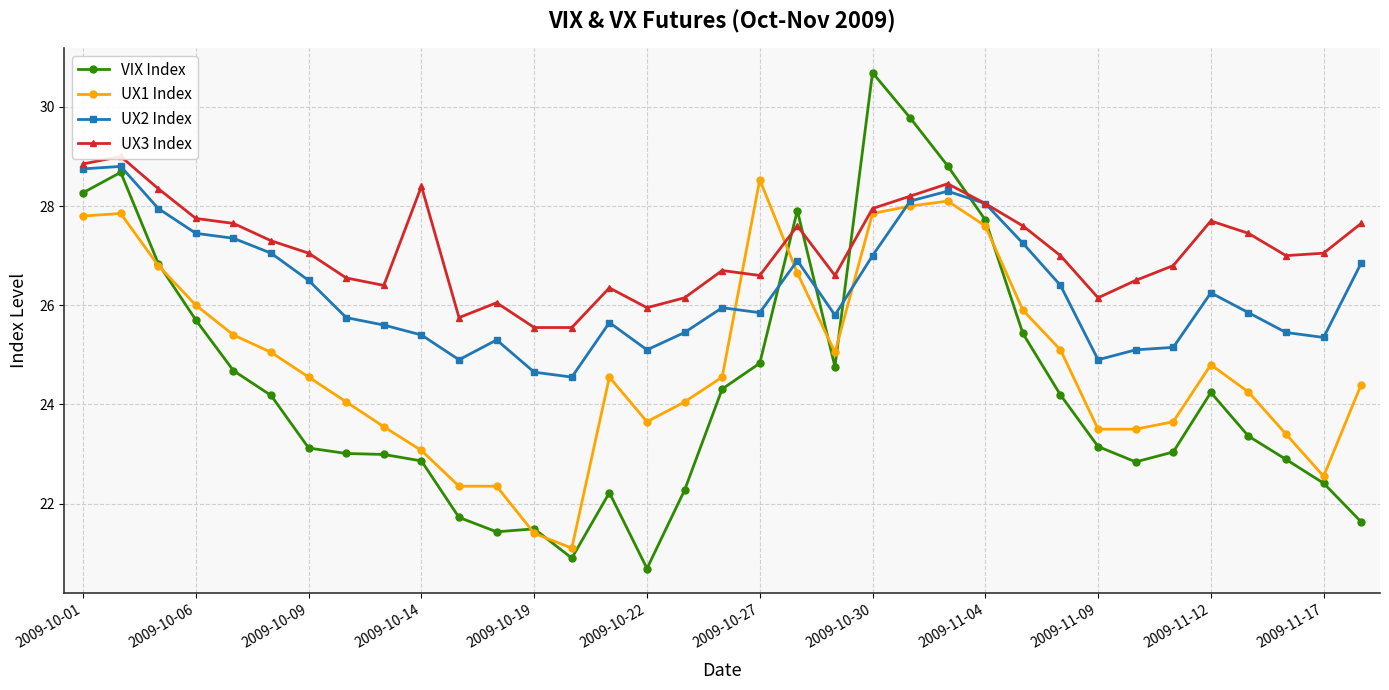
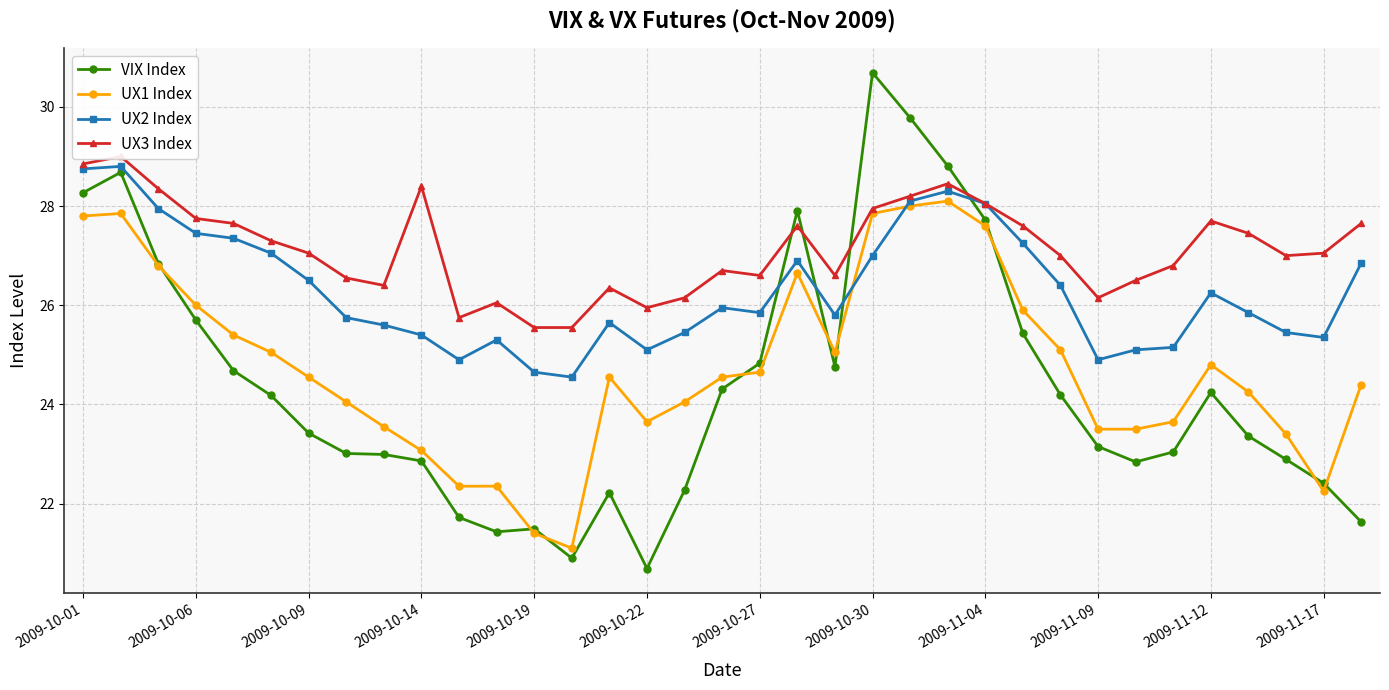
  {
    "VIX Index": {
      "2009-10-01": 28.3,
      "2009-10-06": 25.7,
-     "2009-10-09": 23.1,
+     "2009-10-09": 23.4,
      "2009-10-14": 22.9,
      "2009-10-19": 21.5,
      "2009-10-22": 20.7,
      "2009-10-27": 24.8,
      "2009-10-30": 30.7,
      "2009-11-04": 27.7,
      "2009-11-09": 23.2,
      "2009-11-12": 24.2,
      "2009-11-17": 22.4
    },
    "UX1 Index": {
      "2009-10-01": 27.8,
      "2009-10-06": 26.0,
      "2009-10-09": 24.6,
      "2009-10-14": 23.1,
      "2009-10-19": 21.4,
      "2009-10-22": 23.7,
-     "2009-10-27": 28.5,
+     "2009-10-27": 24.7,
      "2009-10-30": 27.9,
      "2009-11-04": 27.6,
      "2009-11-09": 23.5,
      "2009-11-12": 24.8,
-     "2009-11-17": 22.6
+     "2009-11-17": 22.3
    },
    "UX2 Index": {
      "2009-10-01": 28.8,
      "2009-10-06": 27.5,
      "2009-10-09": 26.5,
      "2009-10-14": 25.4,
      "2009-10-19": 24.7,
      "2009-10-22": 25.1,
      "2009-10-27": 25.9,
      "2009-10-30": 27.0,
      "2009-11-09": 24.9,
      "2009-11-12": 26.3,
      "2009-11-17": 25.4
    },
    "UX3 Index": {
      "2009-10-01": 28.9,
      "2009-10-06": 27.8,
      "2009-10-09": 27.1,
      "2009-10-14": 28.4,
      "2009-10-19": 25.6,
      "2009-10-22": 26.0,
      "2009-10-27": 26.6,
      "2009-10-30": 28.0,
      "2009-11-09": 26.2,
      "2009-11-12": 27.7,
      "2009-11-17": 27.1
    }
  }
